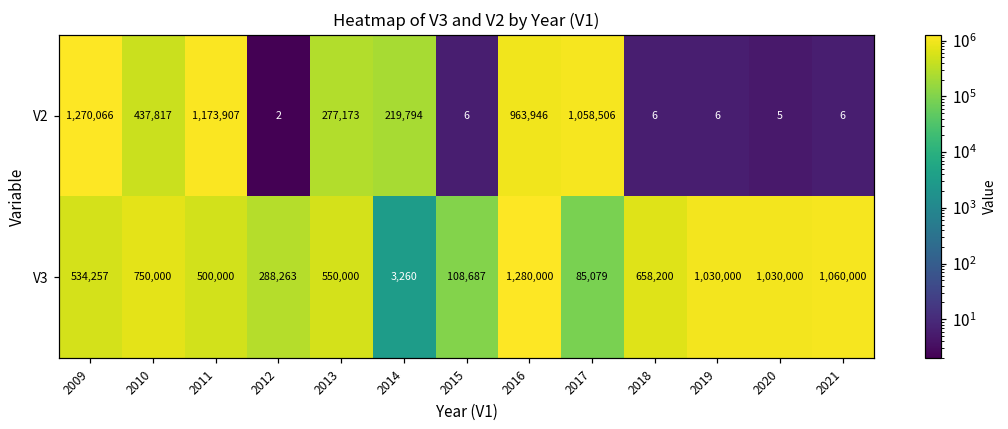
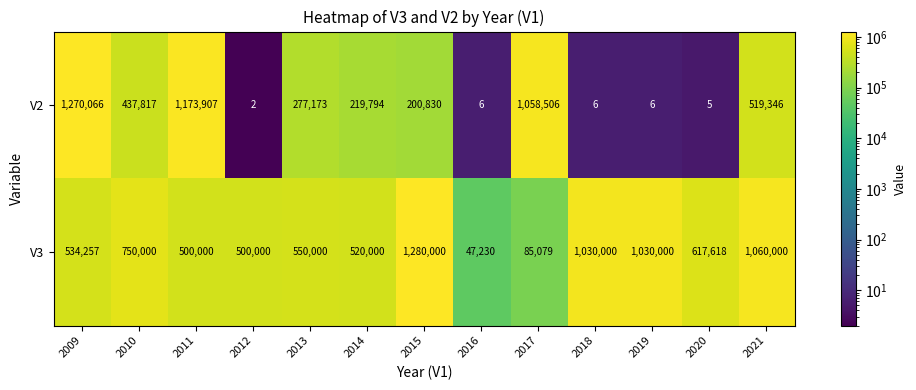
  {
    "V2": {
      "2009": "1,270,066",
      "2010": "437,817",
      "2011": "1,173,907",
      "2012": "2",
      "2013": "277,173",
      "2014": "219,794",
-     "2015": "6",
-     "2016": "963,946",
+     "2015": "200,830",
+     "2016": "6",
      "2017": "1,058,506",
      "2018": "6",
      "2019": "6",
      "2020": "5",
-     "2021": "6"
+     "2021": "519,346"
    },
    "V3": {
      "2009": "534,257",
      "2010": "750,000",
      "2011": "500,000",
-     "2012": "288,263",
+     "2012": "500,000",
      "2013": "550,000",
-     "2014": "3,260",
-     "2015": "108,687",
-     "2016": "1,280,000",
+     "2014": "520,000",
+     "2015": "1,280,000",
+     "2016": "47,230",
      "2017": "85,079",
-     "2018": "658,200",
+     "2018": "1,030,000",
      "2019": "1,030,000",
-     "2020": "1,030,000",
+     "2020": "617,618",
      "2021": "1,060,000"
    }
  }
